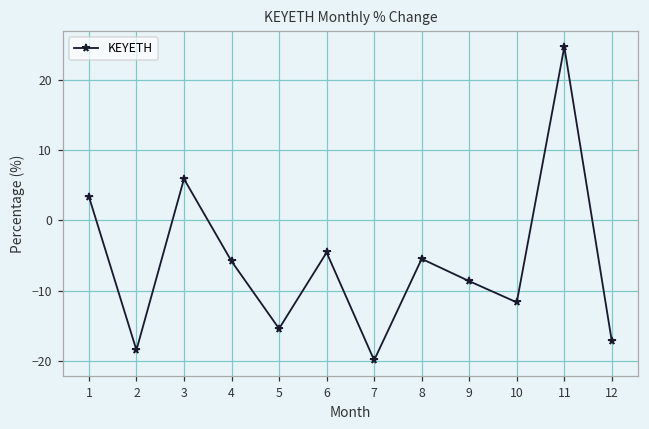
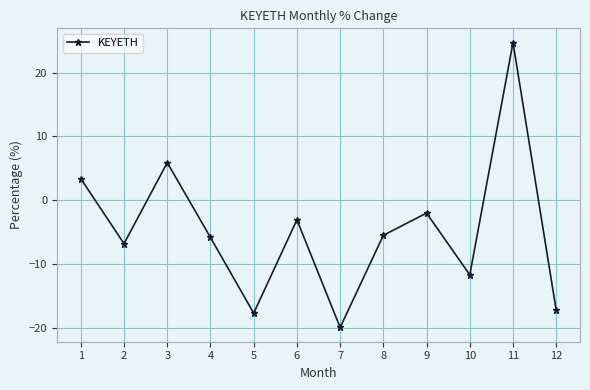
  {
    "1": 3,
-   "2": -18,
+   "2": -7,
    "3": 6,
    "4": -6,
-   "5": -15,
-   "6": -5,
+   "5": -18,
+   "6": -3,
    "7": -20,
    "8": -5,
-   "9": -9,
+   "9": -2,
    "10": -12,
    "11": 25,
    "12": -17
  }
